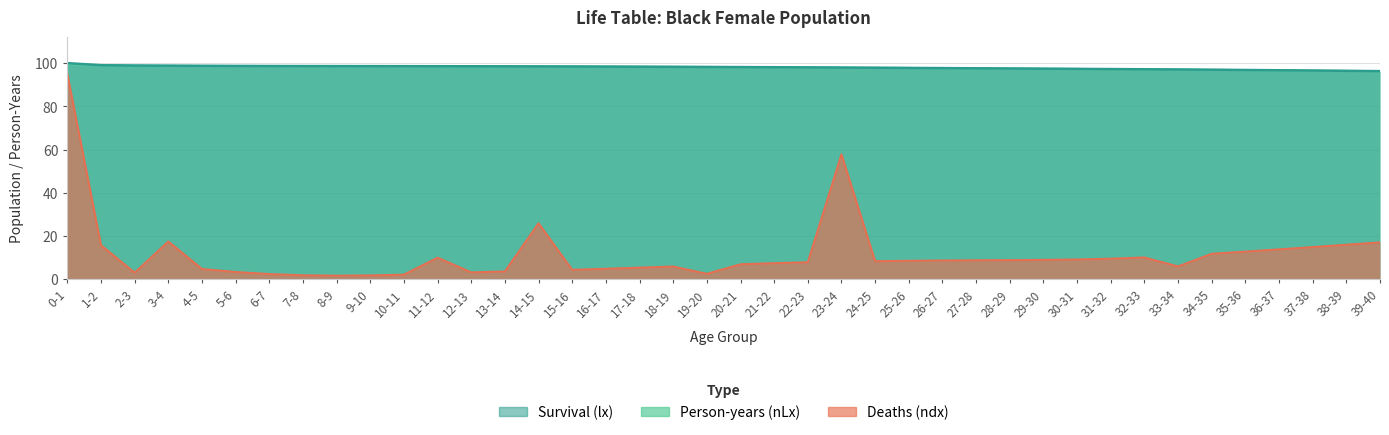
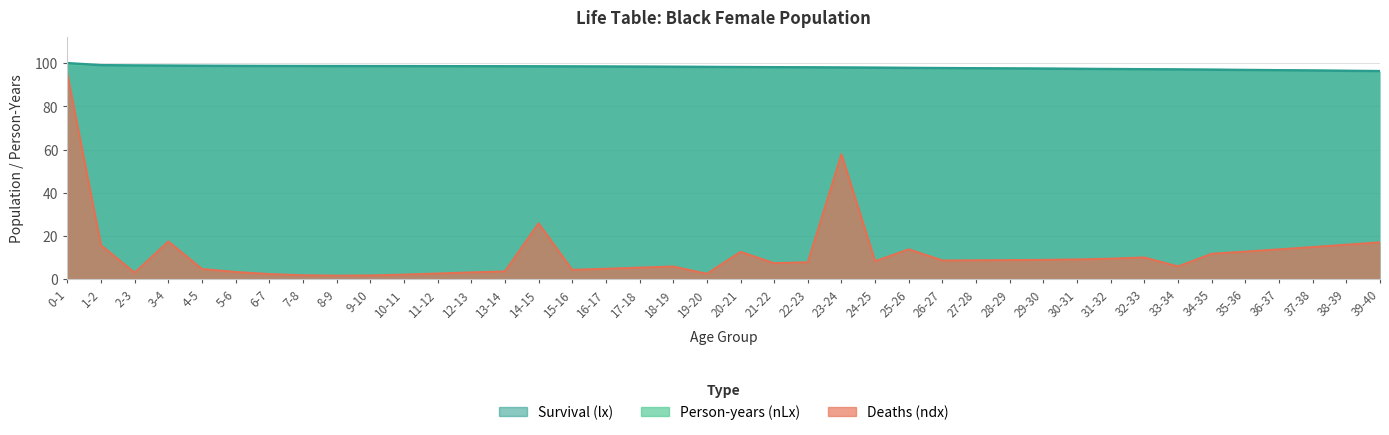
  {
    "Deaths (ndx)": {
      "0-1": 95,
      "1-2": 16,
      "2-3": 3,
      "3-4": 17,
      "4-5": 5,
      "5-6": 3,
      "6-7": 2,
      "7-8": 2,
      "8-9": 2,
      "9-10": 2,
      "10-11": 2,
-     "11-12": 10,
+     "11-12": 3,
      "12-13": 3,
      "13-14": 4,
      "14-15": 26,
      "15-16": 4,
      "16-17": 5,
      "17-18": 5,
      "18-19": 6,
      "19-20": 3,
-     "20-21": 7,
+     "20-21": 13,
      "21-22": 7,
      "22-23": 8,
      "23-24": 58,
      "24-25": 8,
-     "25-26": 9,
+     "25-26": 14,
      "26-27": 9,
      "27-28": 9,
      "28-29": 9,
      "29-30": 9,
      "30-31": 9,
      "31-32": 9,
      "32-33": 10,
      "33-34": 6,
      "34-35": 12,
      "35-36": 13,
      "36-37": 14,
      "37-38": 15,
      "38-39": 16,
      "39-40": 17
    }
  }
